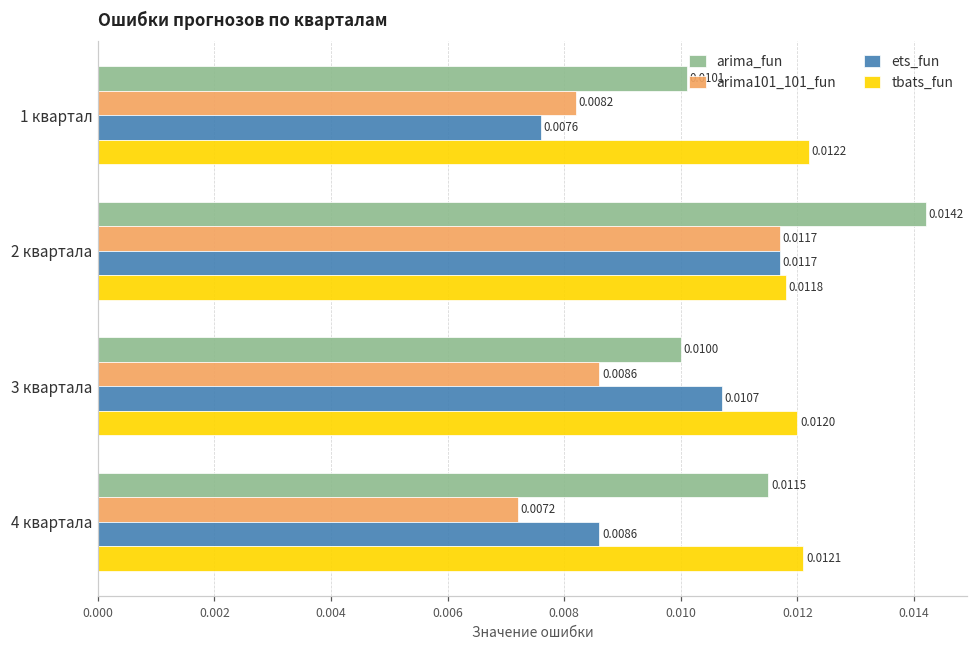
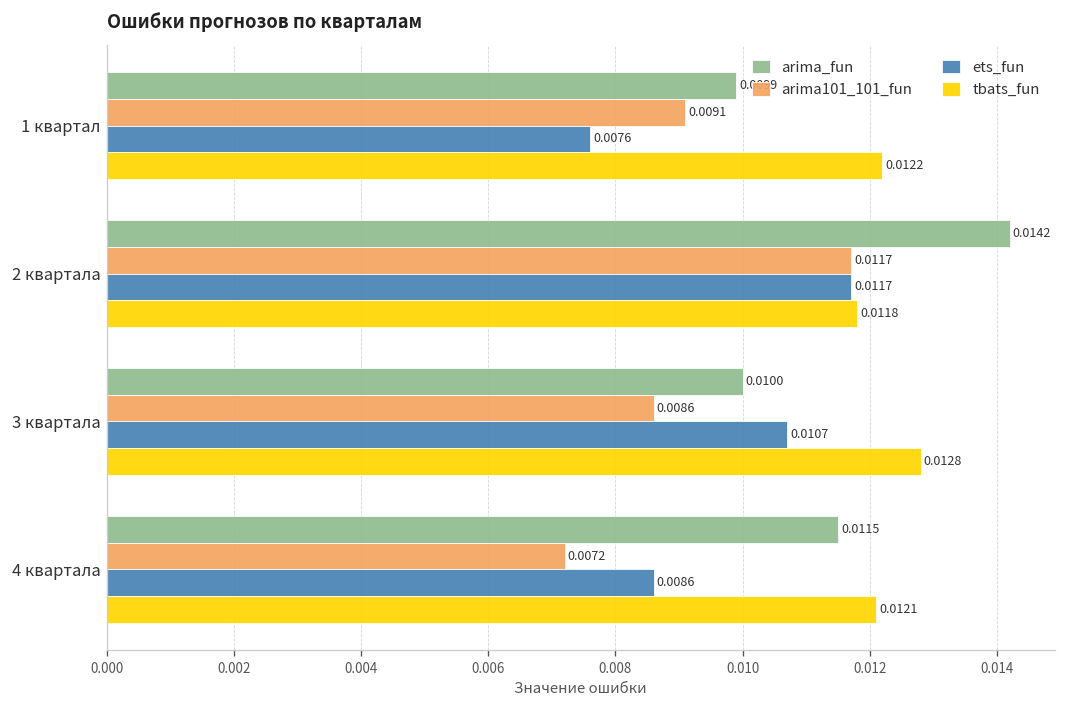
  {
    "arima_fun": {
-     "1 квартал": 0.0101,
+     "1 квартал": 0.0099,
      "2 квартала": 0.0142,
      "3 квартала": 0.0100,
      "4 квартала": 0.0115
    },
    "arima101_101_fun": {
-     "1 квартал": 0.0082,
+     "1 квартал": 0.0091,
      "2 квартала": 0.0117,
      "3 квартала": 0.0086,
      "4 квартала": 0.0072
    },
    "ets_fun": {
      "1 квартал": 0.0076,
      "2 квартала": 0.0117,
      "3 квартала": 0.0107,
      "4 квартала": 0.0086
    },
    "tbats_fun": {
      "1 квартал": 0.0122,
      "2 квартала": 0.0118,
-     "3 квартала": 0.0120,
+     "3 квартала": 0.0128,
      "4 квартала": 0.0121
    }
  }
